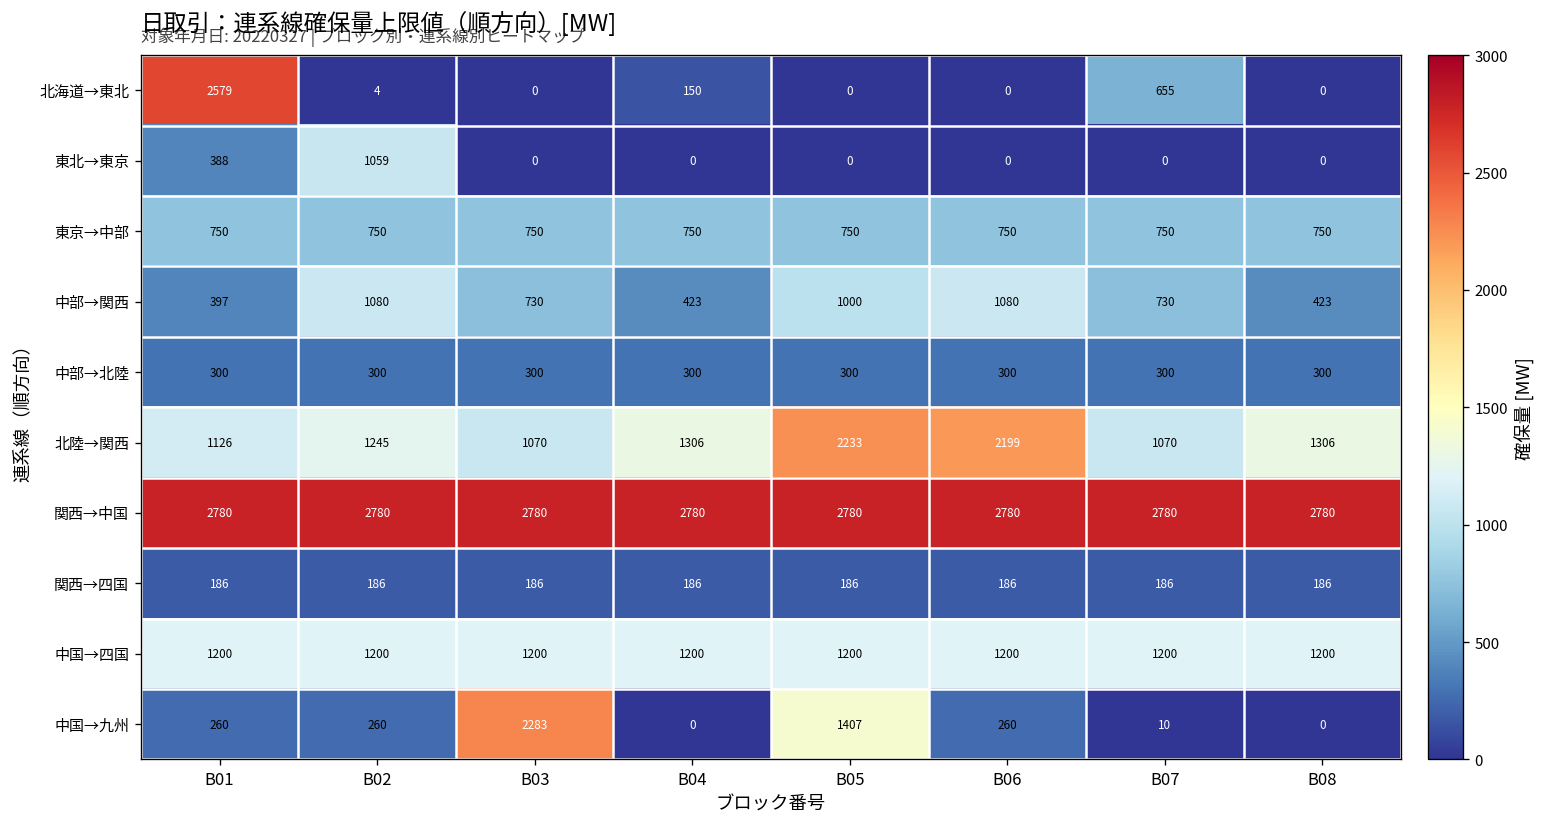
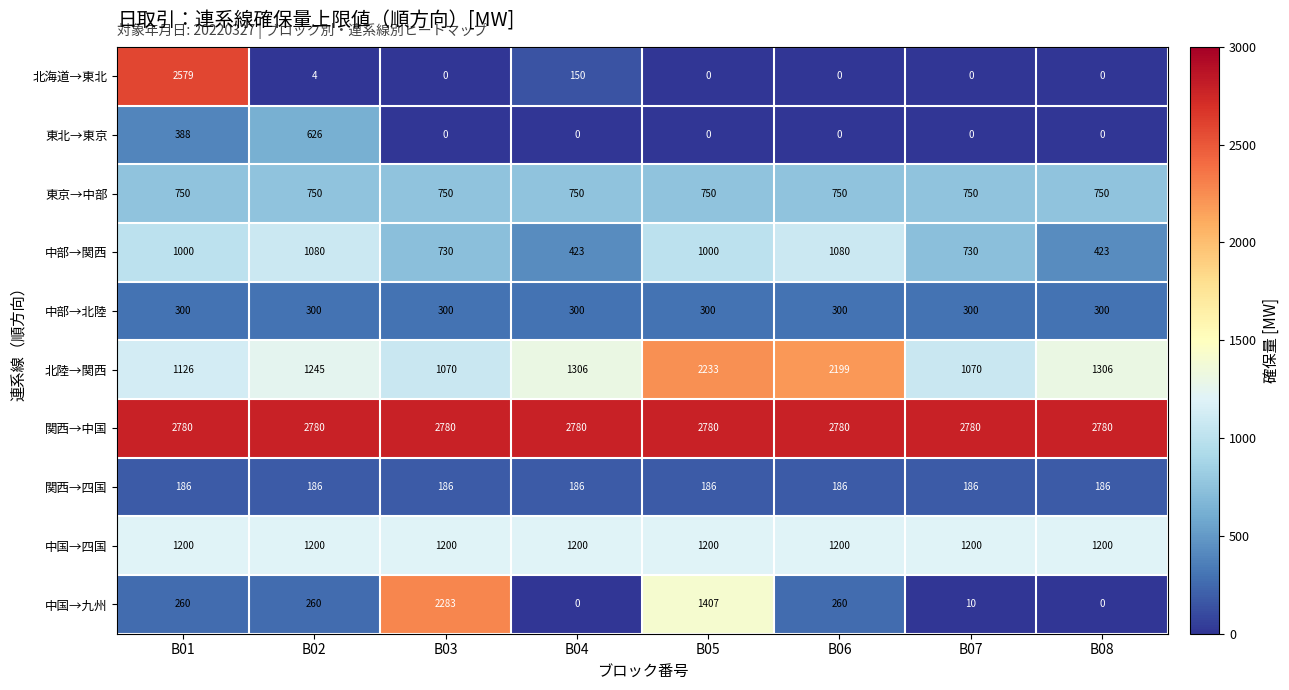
  {
    "北海道→東北": {
      "B01": 2579,
      "B02": 4,
      "B03": 0,
      "B04": 150,
      "B05": 0,
      "B06": 0,
-     "B07": 655,
+     "B07": 0,
      "B08": 0
    },
    "東北→東京": {
      "B01": 388,
-     "B02": 1059,
+     "B02": 626,
      "B03": 0,
      "B04": 0,
      "B05": 0,
      "B06": 0,
      "B07": 0,
      "B08": 0
    },
    "東京→中部": {
      "B01": 750,
      "B02": 750,
      "B03": 750,
      "B04": 750,
      "B05": 750,
      "B06": 750,
      "B07": 750,
      "B08": 750
    },
    "中部→関西": {
-     "B01": 397,
+     "B01": 1000,
      "B02": 1080,
      "B03": 730,
      "B04": 423,
      "B05": 1000,
      "B06": 1080,
      "B07": 730,
      "B08": 423
    },
    "中部→北陸": {
      "B01": 300,
      "B02": 300,
      "B03": 300,
      "B04": 300,
      "B05": 300,
      "B06": 300,
      "B07": 300,
      "B08": 300
    },
    "北陸→関西": {
      "B01": 1126,
      "B02": 1245,
      "B03": 1070,
      "B04": 1306,
      "B05": 2233,
      "B06": 2199,
      "B07": 1070,
      "B08": 1306
    },
    "関西→中国": {
      "B01": 2780,
      "B02": 2780,
      "B03": 2780,
      "B04": 2780,
      "B05": 2780,
      "B06": 2780,
      "B07": 2780,
      "B08": 2780
    },
    "関西→四国": {
      "B01": 186,
      "B02": 186,
      "B03": 186,
      "B04": 186,
      "B05": 186,
      "B06": 186,
      "B07": 186,
      "B08": 186
    },
    "中国→四国": {
      "B01": 1200,
      "B02": 1200,
      "B03": 1200,
      "B04": 1200,
      "B05": 1200,
      "B06": 1200,
      "B07": 1200,
      "B08": 1200
    },
    "中国→九州": {
      "B01": 260,
      "B02": 260,
      "B03": 2283,
      "B04": 0,
      "B05": 1407,
      "B06": 260,
      "B07": 10,
      "B08": 0
    }
  }
